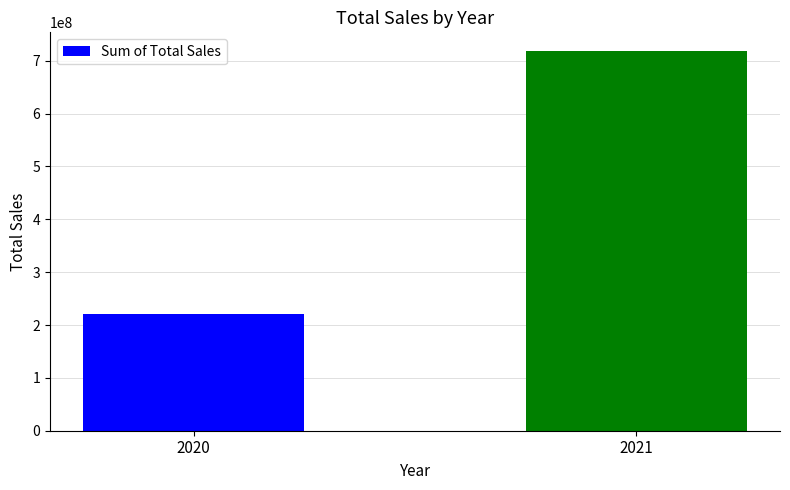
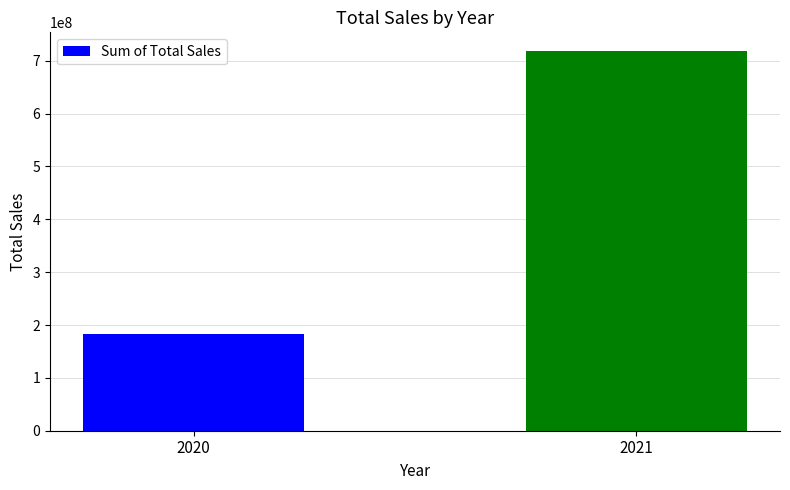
  {
-   "2020": 220000000,
+   "2020": 180000000,
    "2021": 720000000
  }
